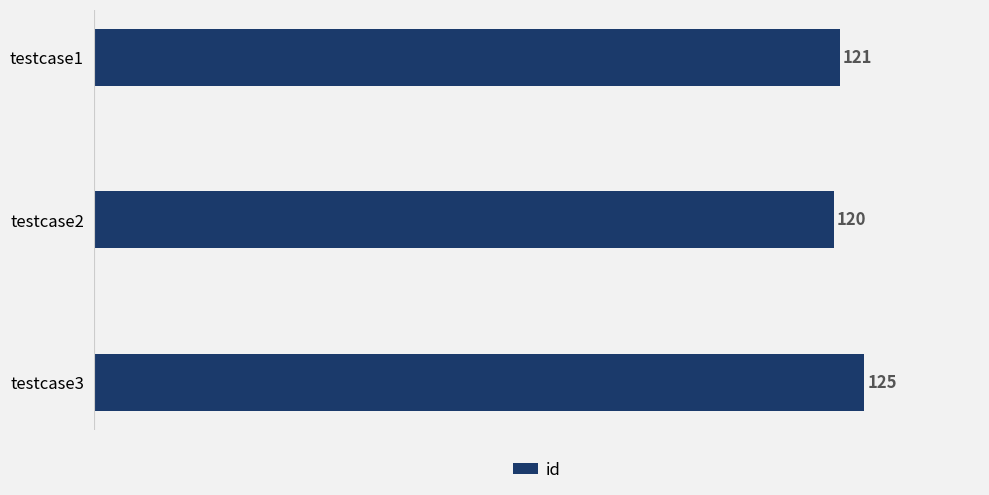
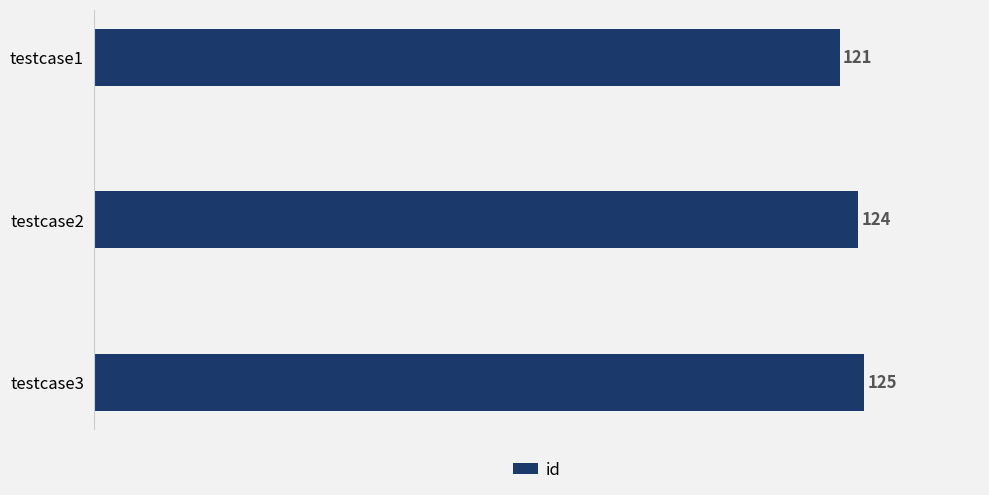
  {
    "testcase1": 121,
-   "testcase2": 120,
+   "testcase2": 124,
    "testcase3": 125
  }
